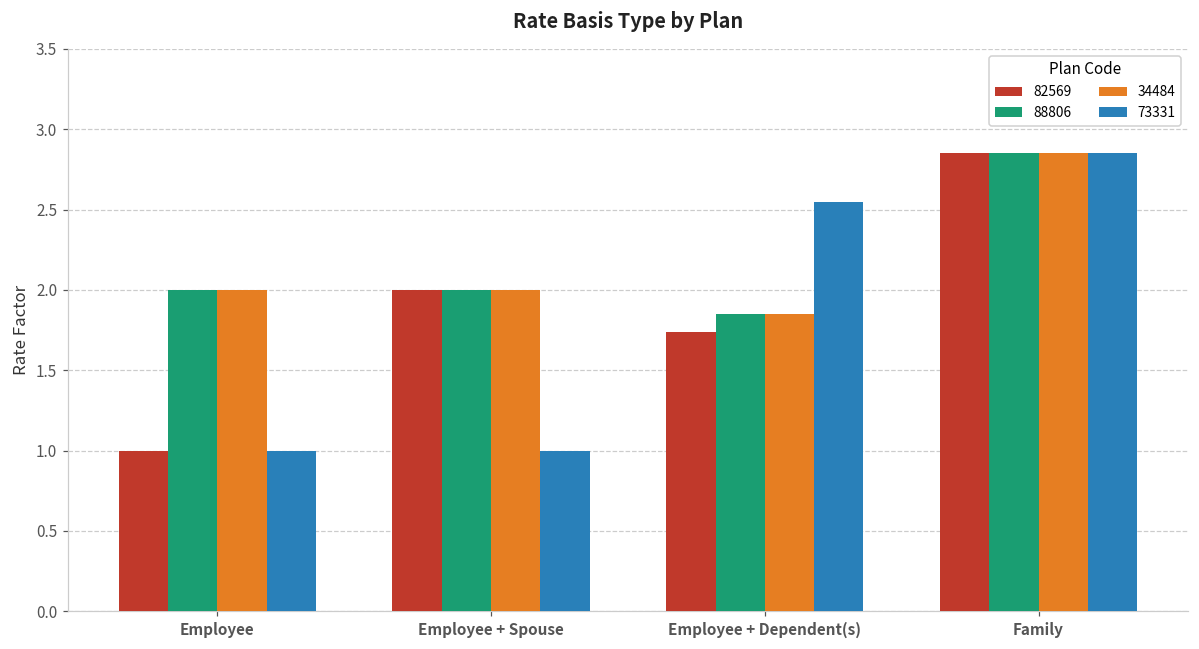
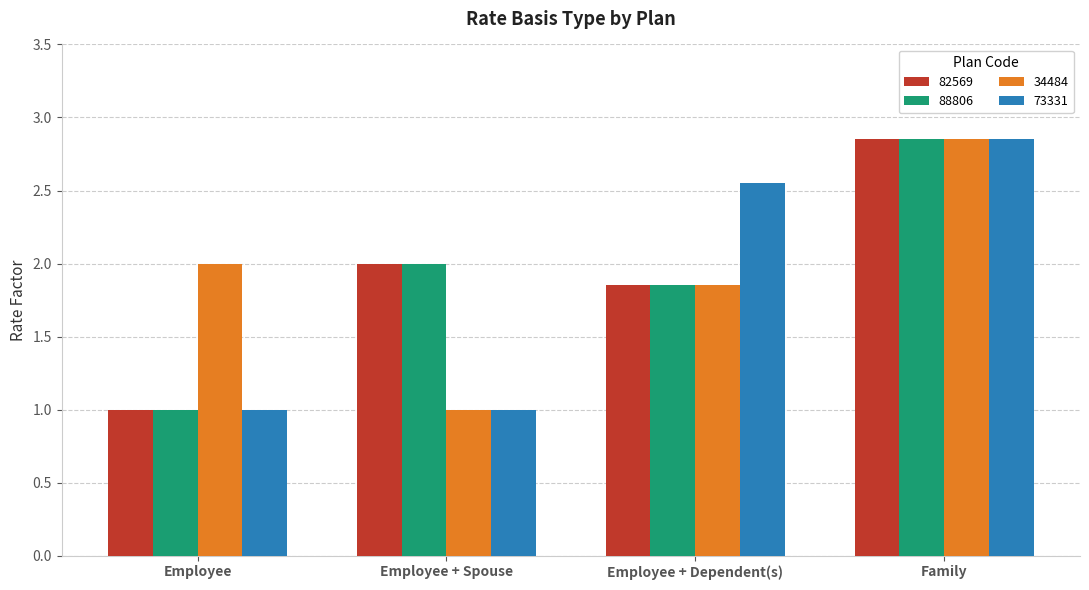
  {
    "82569": {
      "Employee": 1.00,
      "Employee + Spouse": 2.00,
-     "Employee + Dependent(s)": 1.74,
+     "Employee + Dependent(s)": 1.85,
      "Family": 2.85
    },
    "88806": {
-     "Employee": 2,
+     "Employee": 1,
      "Employee + Spouse": 2,
      "Employee + Dependent(s)": 1.85,
      "Family": 2.85
    },
    "34484": {
      "Employee": 2,
-     "Employee + Spouse": 2,
+     "Employee + Spouse": 1,
      "Employee + Dependent(s)": 1.85,
      "Family": 2.85
    },
    "73331": {
      "Employee": 1.00,
      "Employee + Spouse": 1.00,
      "Employee + Dependent(s)": 2.55,
      "Family": 2.85
    }
  }
